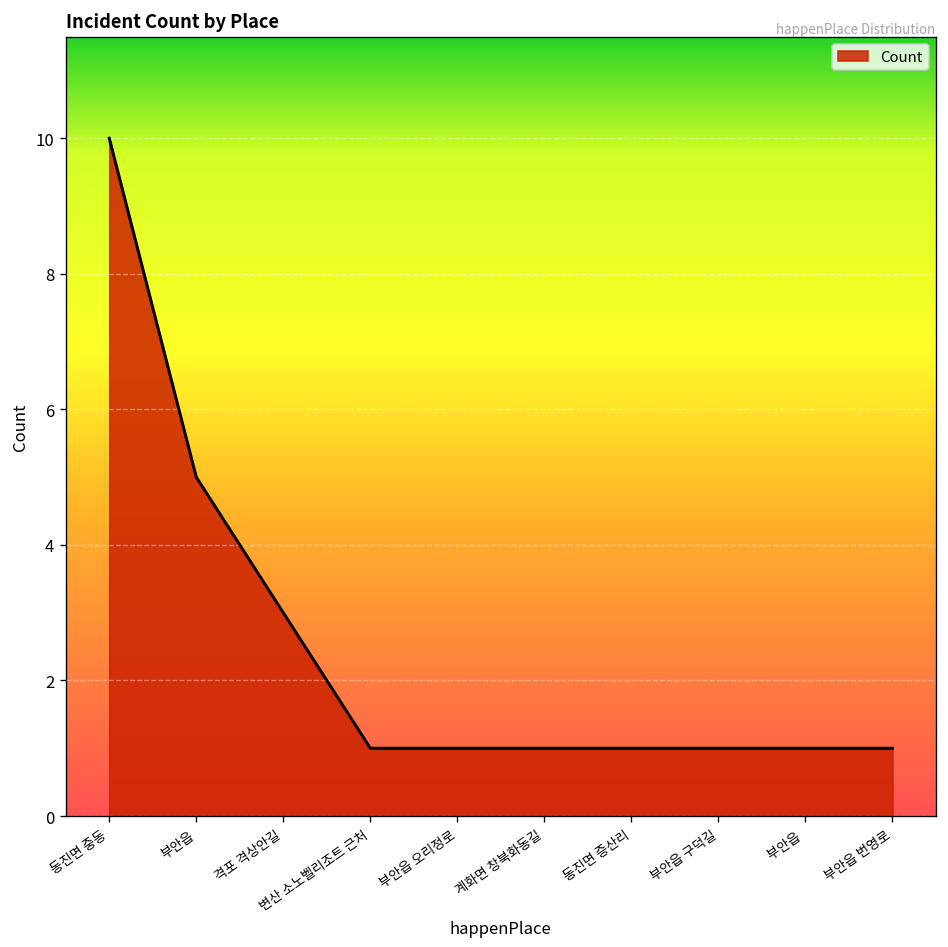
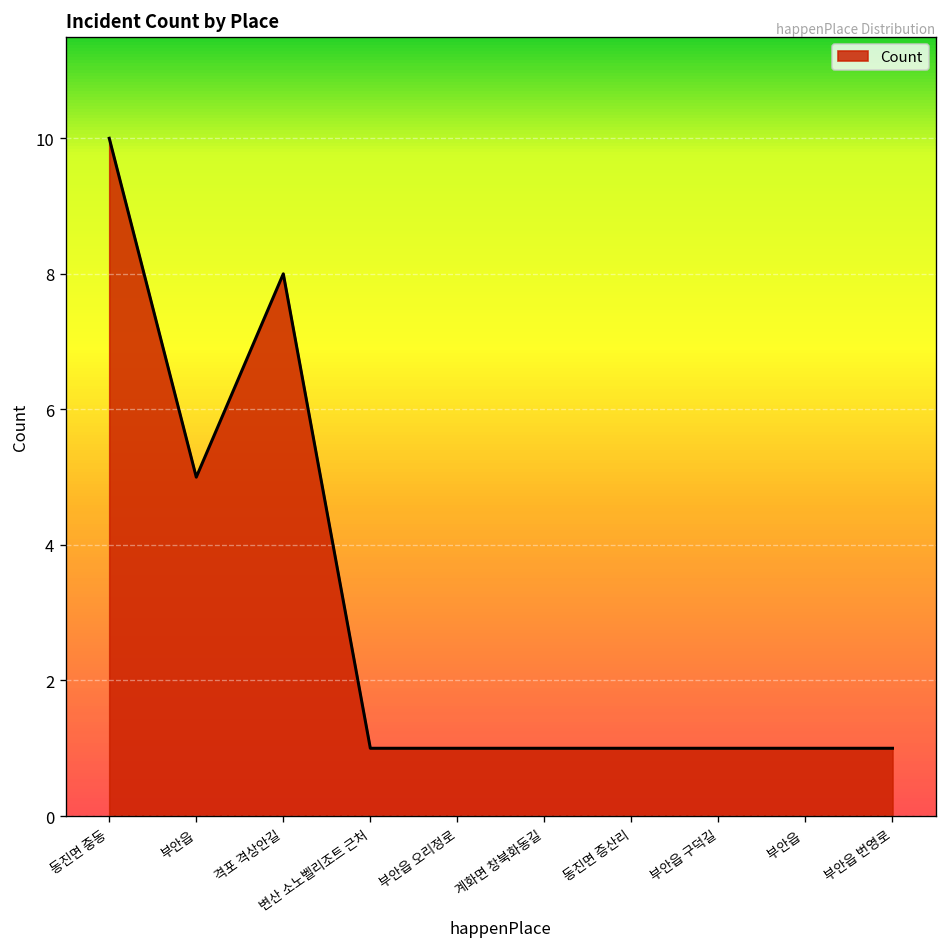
  {
    "동진면 중동": 10,
-   "격포 격상안길": 3,
+   "격포 격상안길": 8,
    "변산 소노벨리조트 근처": 1,
    "부안읍 오리정로": 1,
    "계화면 창북화동길": 1,
    "동진면 증산리": 1,
    "부안읍 구덕길": 1,
    "부안읍 번영로": 1
  }
